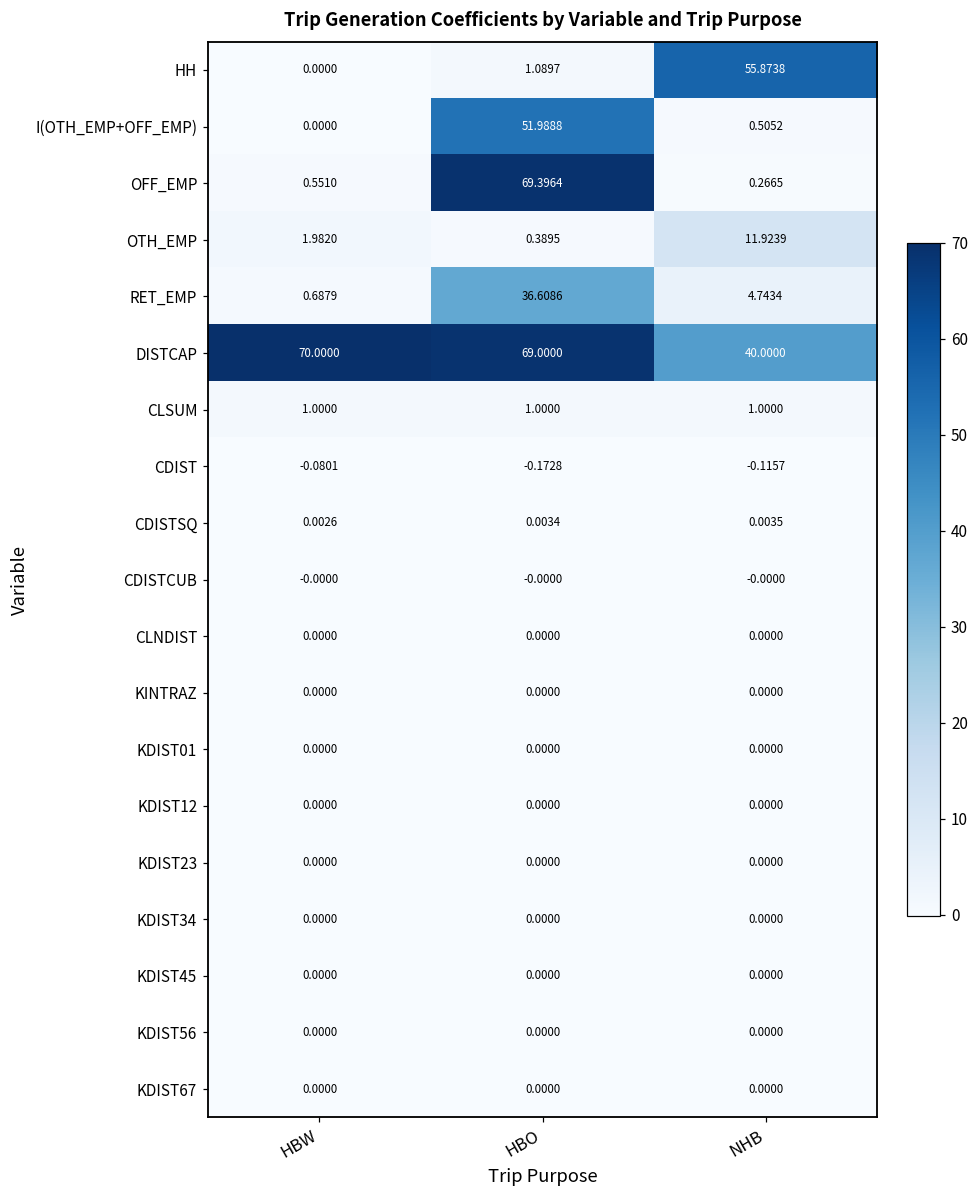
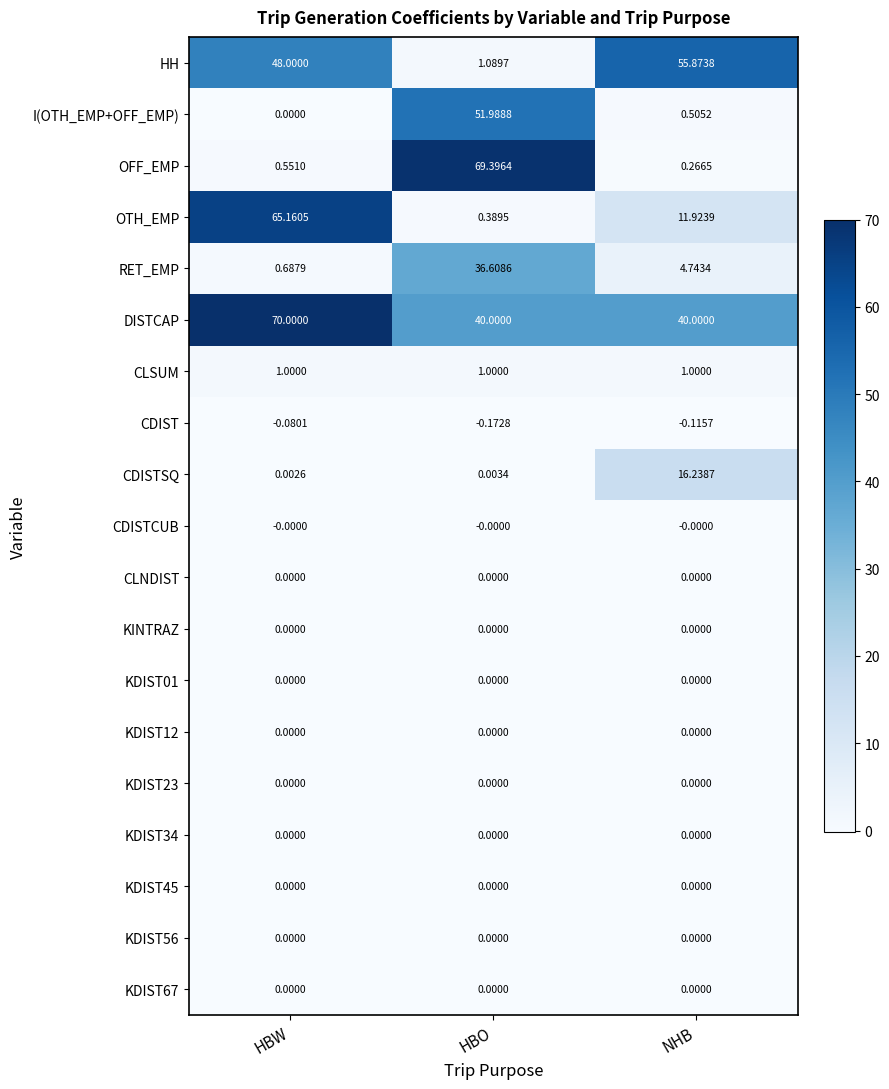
  {
    "HH": {
-     "HBW": 0.0000,
+     "HBW": 48.0000,
      "HBO": 1.0897,
      "NHB": 55.8738
    },
    "I(OTH_EMP+OFF_EMP)": {
      "HBW": 0.0000,
      "HBO": 51.9888,
      "NHB": 0.5052
    },
    "OFF_EMP": {
      "HBW": 0.5510,
      "HBO": 69.3964,
      "NHB": 0.2665
    },
    "OTH_EMP": {
-     "HBW": 1.9820,
+     "HBW": 65.1605,
      "HBO": 0.3895,
      "NHB": 11.9239
    },
    "RET_EMP": {
      "HBW": 0.6879,
      "HBO": 36.6086,
      "NHB": 4.7434
    },
    "DISTCAP": {
      "HBW": 70.0000,
-     "HBO": 69.0000,
+     "HBO": 40.0000,
      "NHB": 40.0000
    },
    "CLSUM": {
      "HBW": 1.0000,
      "HBO": 1.0000,
      "NHB": 1.0000
    },
    "CDIST": {
      "HBW": -0.0801,
      "HBO": -0.1728,
      "NHB": -0.1157
    },
    "CDISTSQ": {
      "HBW": 0.0026,
      "HBO": 0.0034,
-     "NHB": 0.0035
+     "NHB": 16.2387
    },
    "CDISTCUB": {
      "HBW": -0.0000,
      "HBO": -0.0000,
      "NHB": -0.0000
    },
    "CLNDIST": {
      "HBW": 0.0000,
      "HBO": 0.0000,
      "NHB": 0.0000
    },
    "KINTRAZ": {
      "HBW": 0.0000,
      "HBO": 0.0000,
      "NHB": 0.0000
    },
    "KDIST01": {
      "HBW": 0.0000,
      "HBO": 0.0000,
      "NHB": 0.0000
    },
    "KDIST12": {
      "HBW": 0.0000,
      "HBO": 0.0000,
      "NHB": 0.0000
    },
    "KDIST23": {
      "HBW": 0.0000,
      "HBO": 0.0000,
      "NHB": 0.0000
    },
    "KDIST34": {
      "HBW": 0.0000,
      "HBO": 0.0000,
      "NHB": 0.0000
    },
    "KDIST45": {
      "HBW": 0.0000,
      "HBO": 0.0000,
      "NHB": 0.0000
    },
    "KDIST56": {
      "HBW": 0.0000,
      "HBO": 0.0000,
      "NHB": 0.0000
    },
    "KDIST67": {
      "HBW": 0.0000,
      "HBO": 0.0000,
      "NHB": 0.0000
    }
  }
